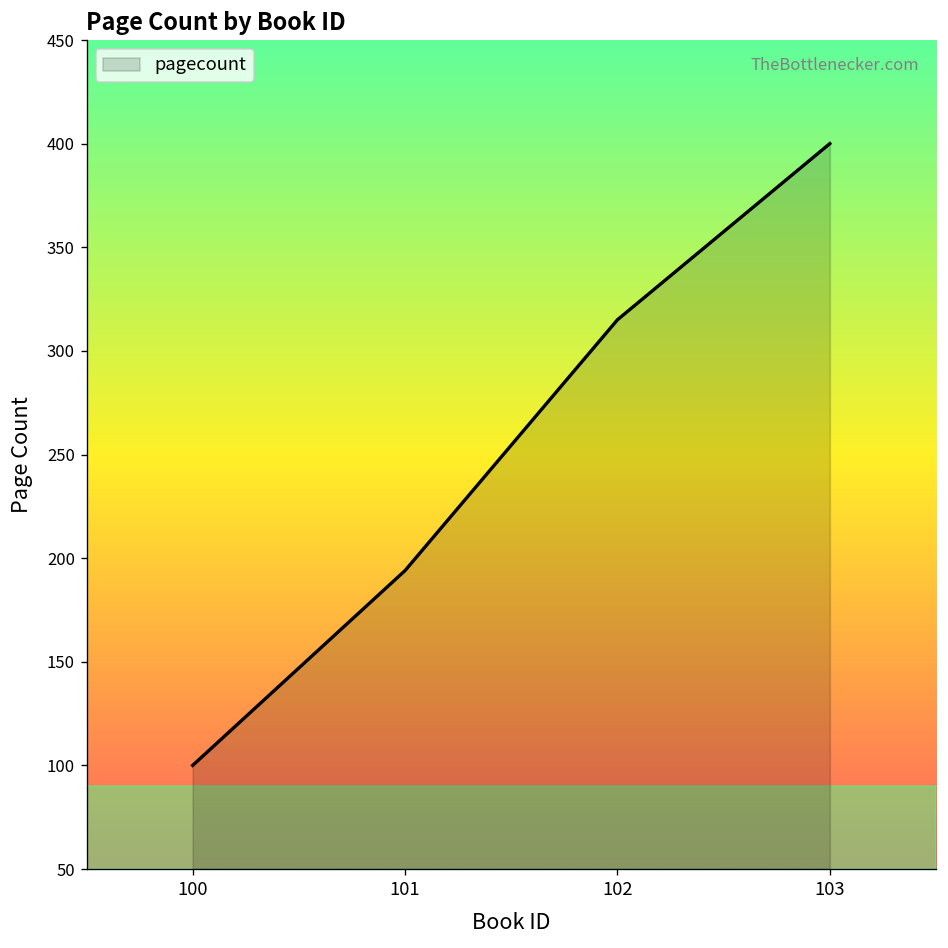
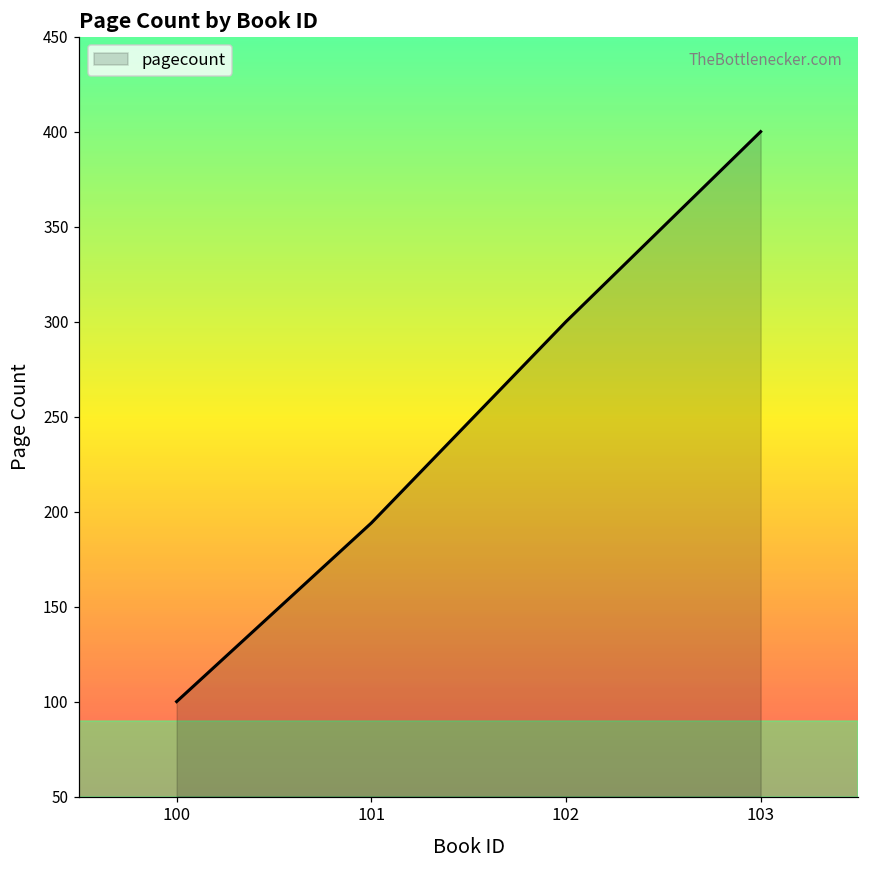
  {
    "100": 100,
    "101": 194,
-   "102": 315,
+   "102": 300,
    "103": 400
  }
